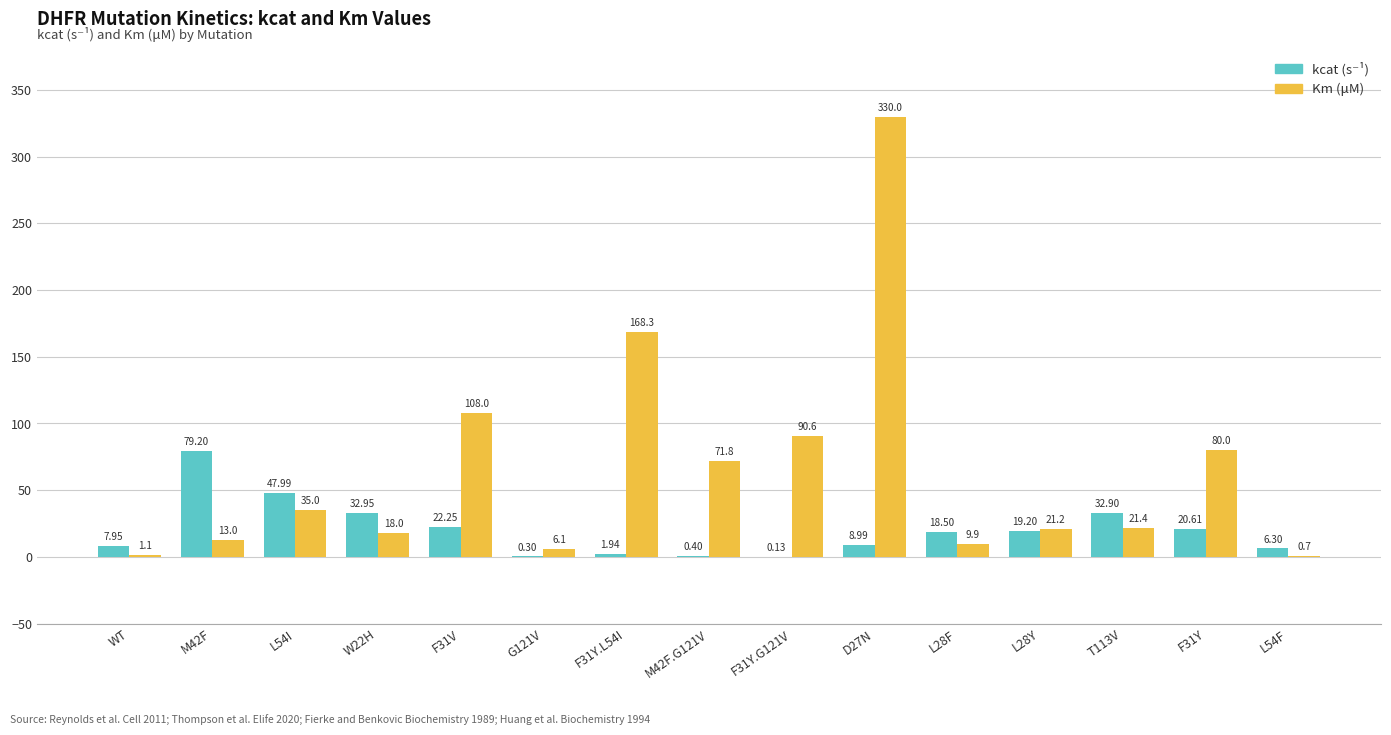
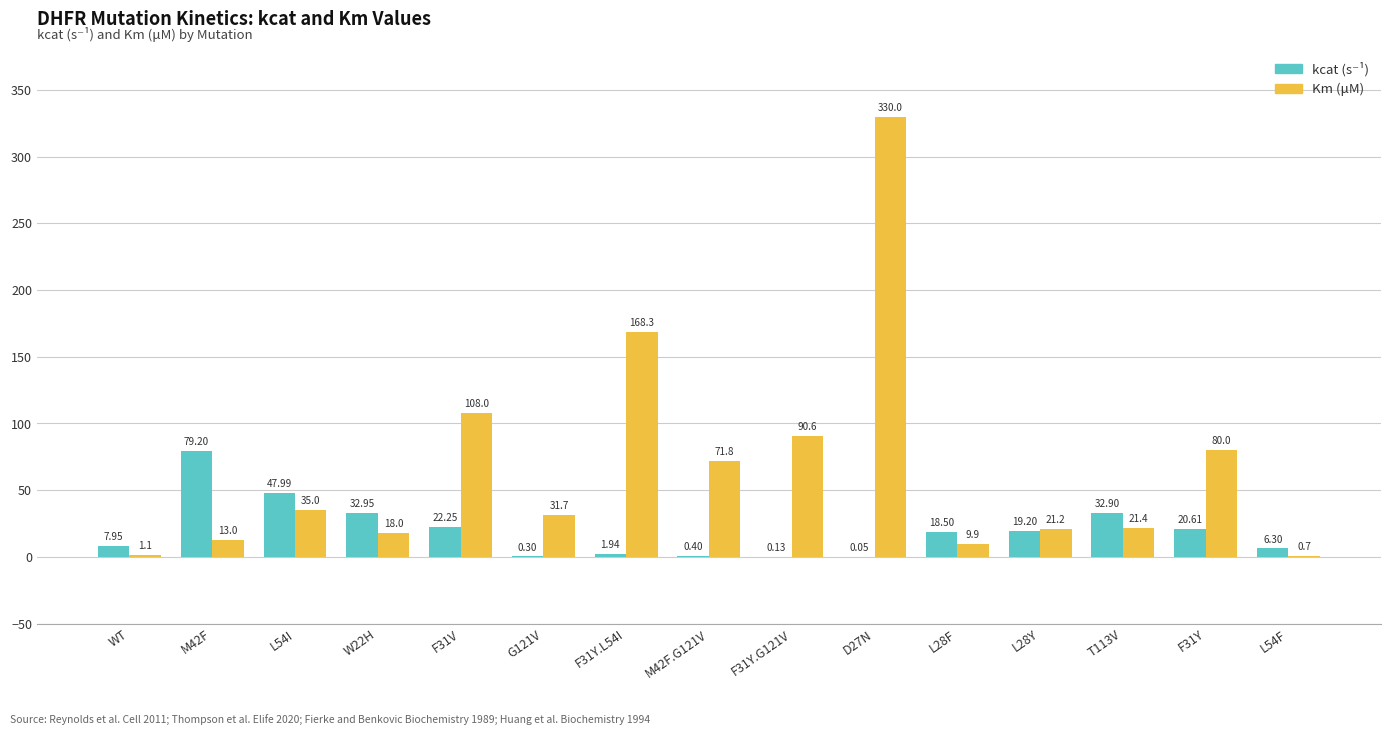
  {
    "kcat (s⁻¹)": {
      "WT": 7.95,
      "M42F": 79.20,
      "L54I": 47.99,
      "W22H": 32.95,
      "F31V": 22.25,
      "G121V": 0.30,
      "F31Y.L54I": 1.94,
      "M42F.G121V": 0.40,
      "F31Y.G121V": 0.13,
-     "D27N": 8.99,
+     "D27N": 0.05,
      "L28F": 18.50,
      "L28Y": 19.20,
      "T113V": 32.90,
      "F31Y": 20.61,
      "L54F": 6.30
    },
    "Km (μM)": {
      "WT": 1.1,
      "M42F": 13.0,
      "L54I": 35.0,
      "W22H": 18.0,
      "F31V": 108.0,
-     "G121V": 6.1,
+     "G121V": 31.7,
      "F31Y.L54I": 168.3,
      "M42F.G121V": 71.8,
      "F31Y.G121V": 90.6,
      "D27N": 330.0,
      "L28F": 9.9,
      "L28Y": 21.2,
      "T113V": 21.4,
      "F31Y": 80.0,
      "L54F": 0.7
    }
  }
